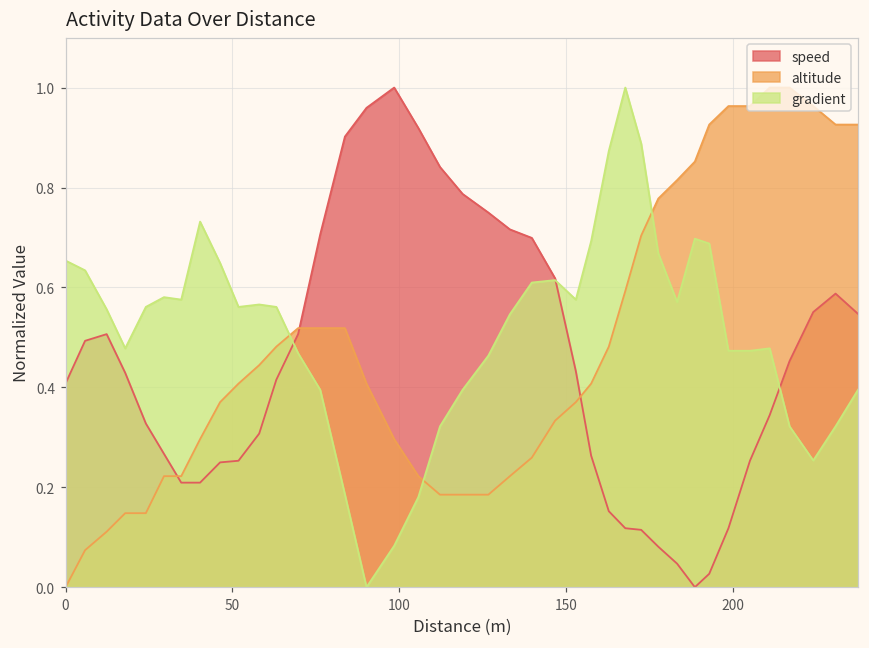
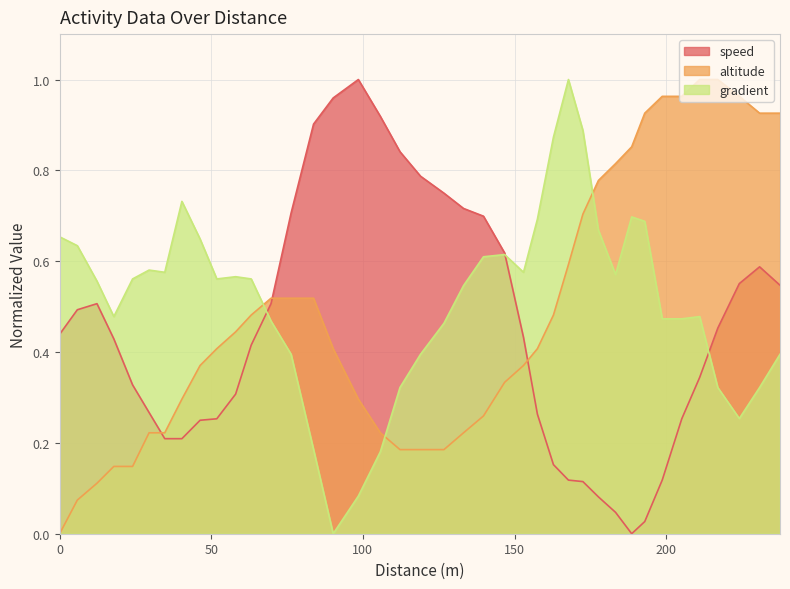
  {
    "speed": {
-     "0": 0.41
+     "0": 0.44
    },
    "altitude": {
      "0": 0.00
    },
    "gradient": {
      "0": 0.65
    }
  }
